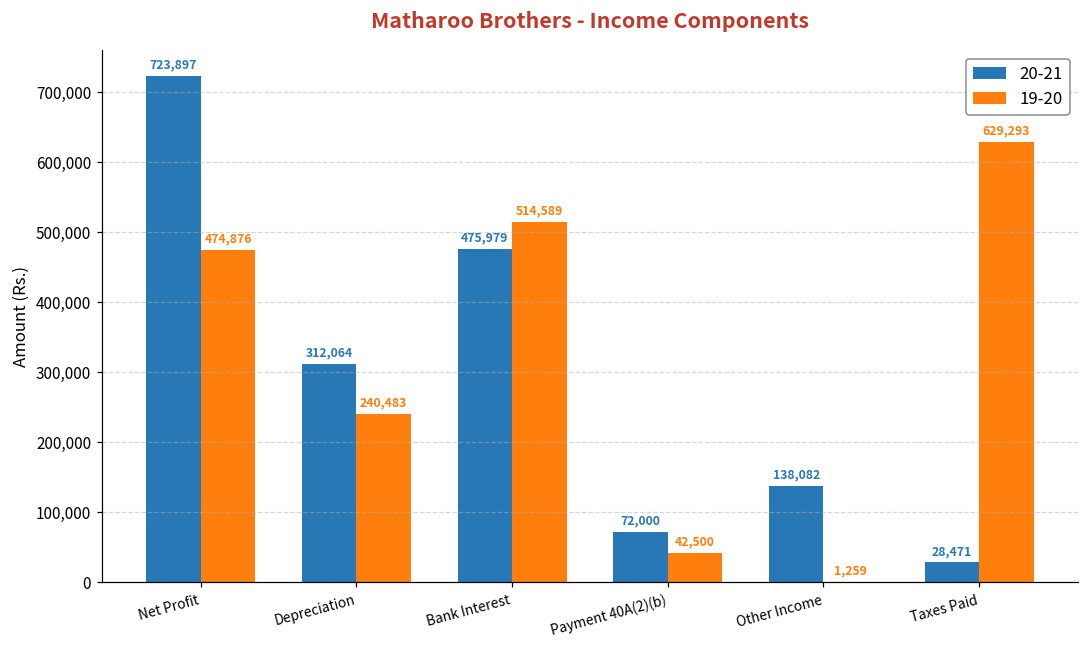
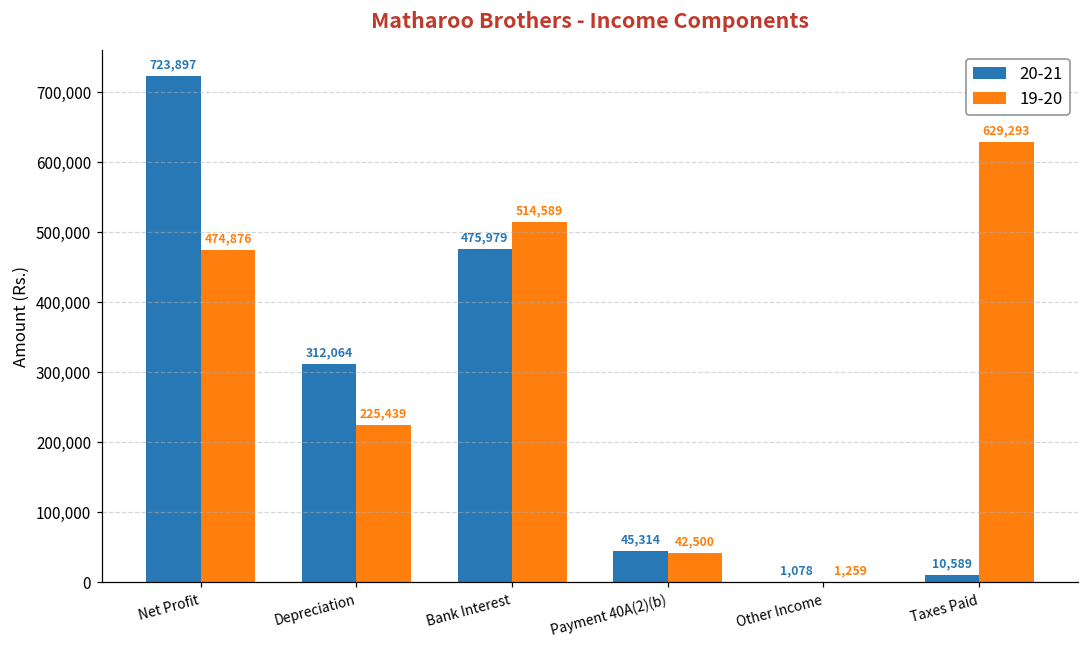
  {
    "20-21": {
      "Net Profit": "723,897",
      "Depreciation": "312,064",
      "Bank Interest": "475,979",
-     "Payment 40A(2)(b)": "72,000",
-     "Other Income": "138,082",
-     "Taxes Paid": "28,471"
+     "Payment 40A(2)(b)": "45,314",
+     "Other Income": "1,078",
+     "Taxes Paid": "10,589"
    },
    "19-20": {
      "Net Profit": "474,876",
-     "Depreciation": "240,483",
+     "Depreciation": "225,439",
      "Bank Interest": "514,589",
      "Payment 40A(2)(b)": "42,500",
      "Other Income": "1,259",
      "Taxes Paid": "629,293"
    }
  }
